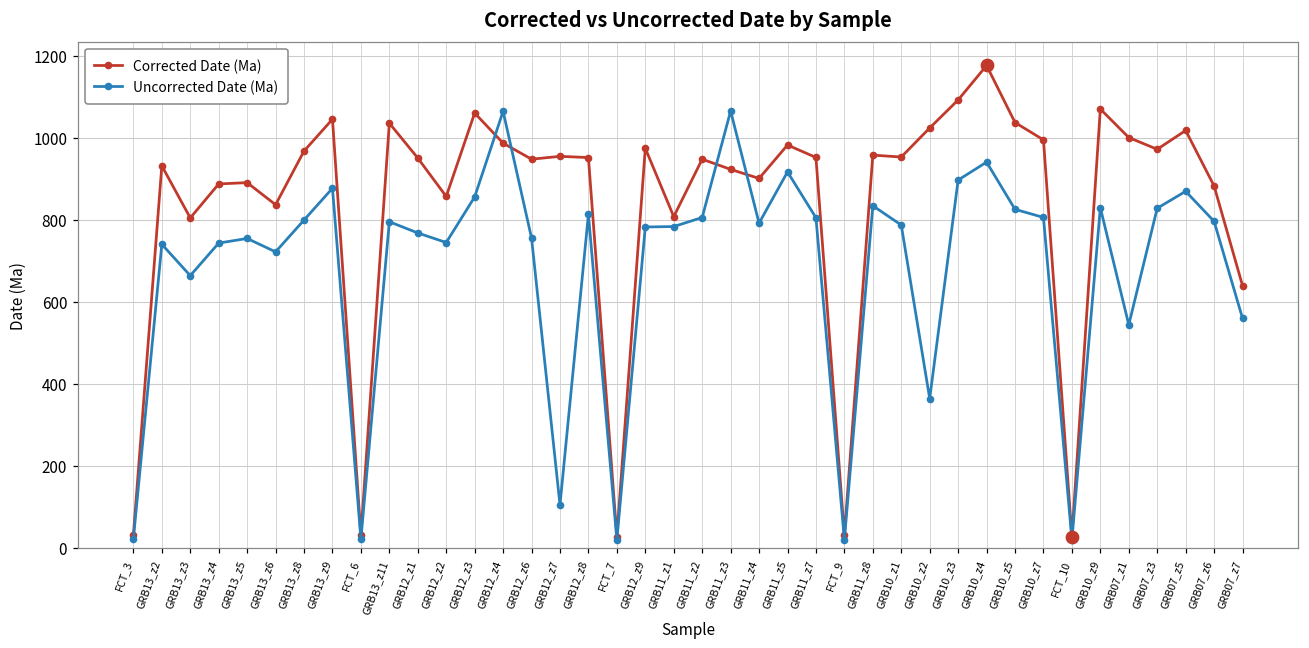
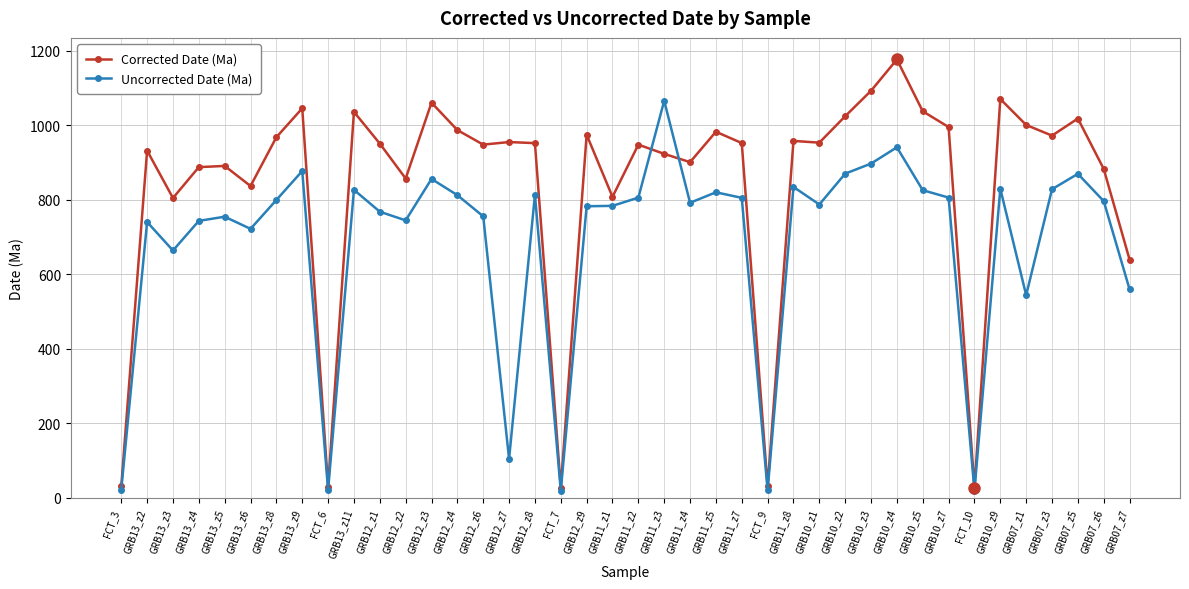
  {
    "Uncorrected Date (Ma)": {
      "FCT_3": 20,
      "GRB13_z2": 740,
      "GRB13_z3": 660,
      "GRB13_z4": 740,
      "GRB13_z5": 750,
      "GRB13_z6": 720,
      "GRB13_z8": 800,
      "GRB13_z9": 880,
      "FCT_6": 20,
-     "GRB13_z11": 800,
+     "GRB13_z11": 830,
      "GRB12_z1": 770,
      "GRB12_z2": 740,
      "GRB12_z3": 860,
-     "GRB12_z4": 1060,
+     "GRB12_z4": 810,
      "GRB12_z6": 760,
      "GRB12_z7": 100,
      "GRB12_z8": 810,
      "FCT_7": 20,
      "GRB12_z9": 780,
      "GRB11_z1": 780,
      "GRB11_z2": 810,
      "GRB11_z3": 1070,
      "GRB11_z4": 790,
-     "GRB11_z5": 920,
+     "GRB11_z5": 820,
      "GRB11_z7": 800,
      "FCT_9": 20,
      "GRB11_z8": 830,
      "GRB10_z1": 790,
-     "GRB10_z2": 360,
+     "GRB10_z2": 870,
      "GRB10_z3": 900,
      "GRB10_z4": 940,
      "GRB10_z5": 830,
      "GRB10_z7": 810,
      "FCT_10": 20,
      "GRB10_z9": 830,
      "GRB07_z1": 540,
      "GRB07_z3": 830,
      "GRB07_z5": 870,
      "GRB07_z6": 800,
      "GRB07_z7": 560
    }
  }
